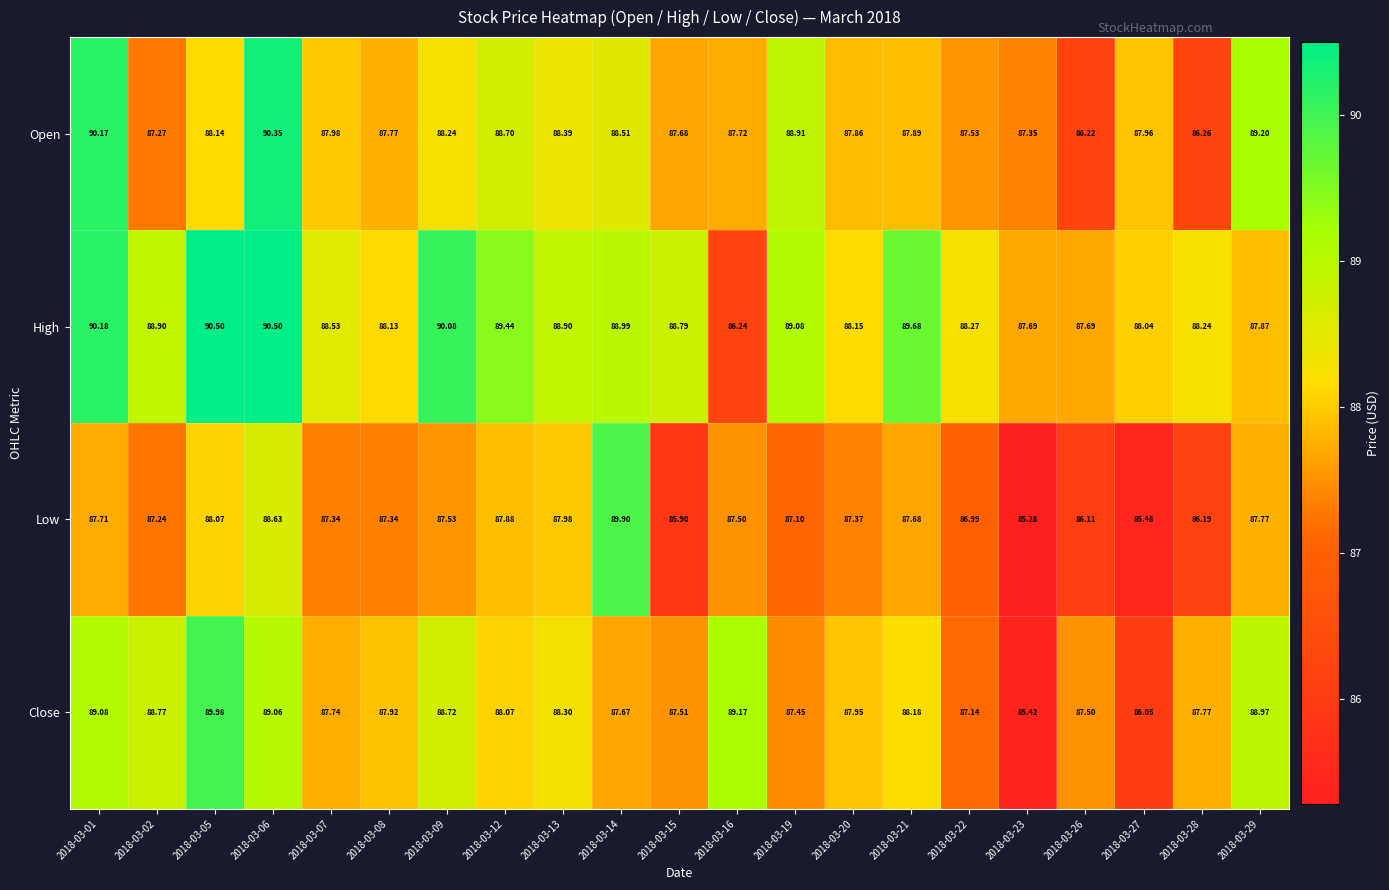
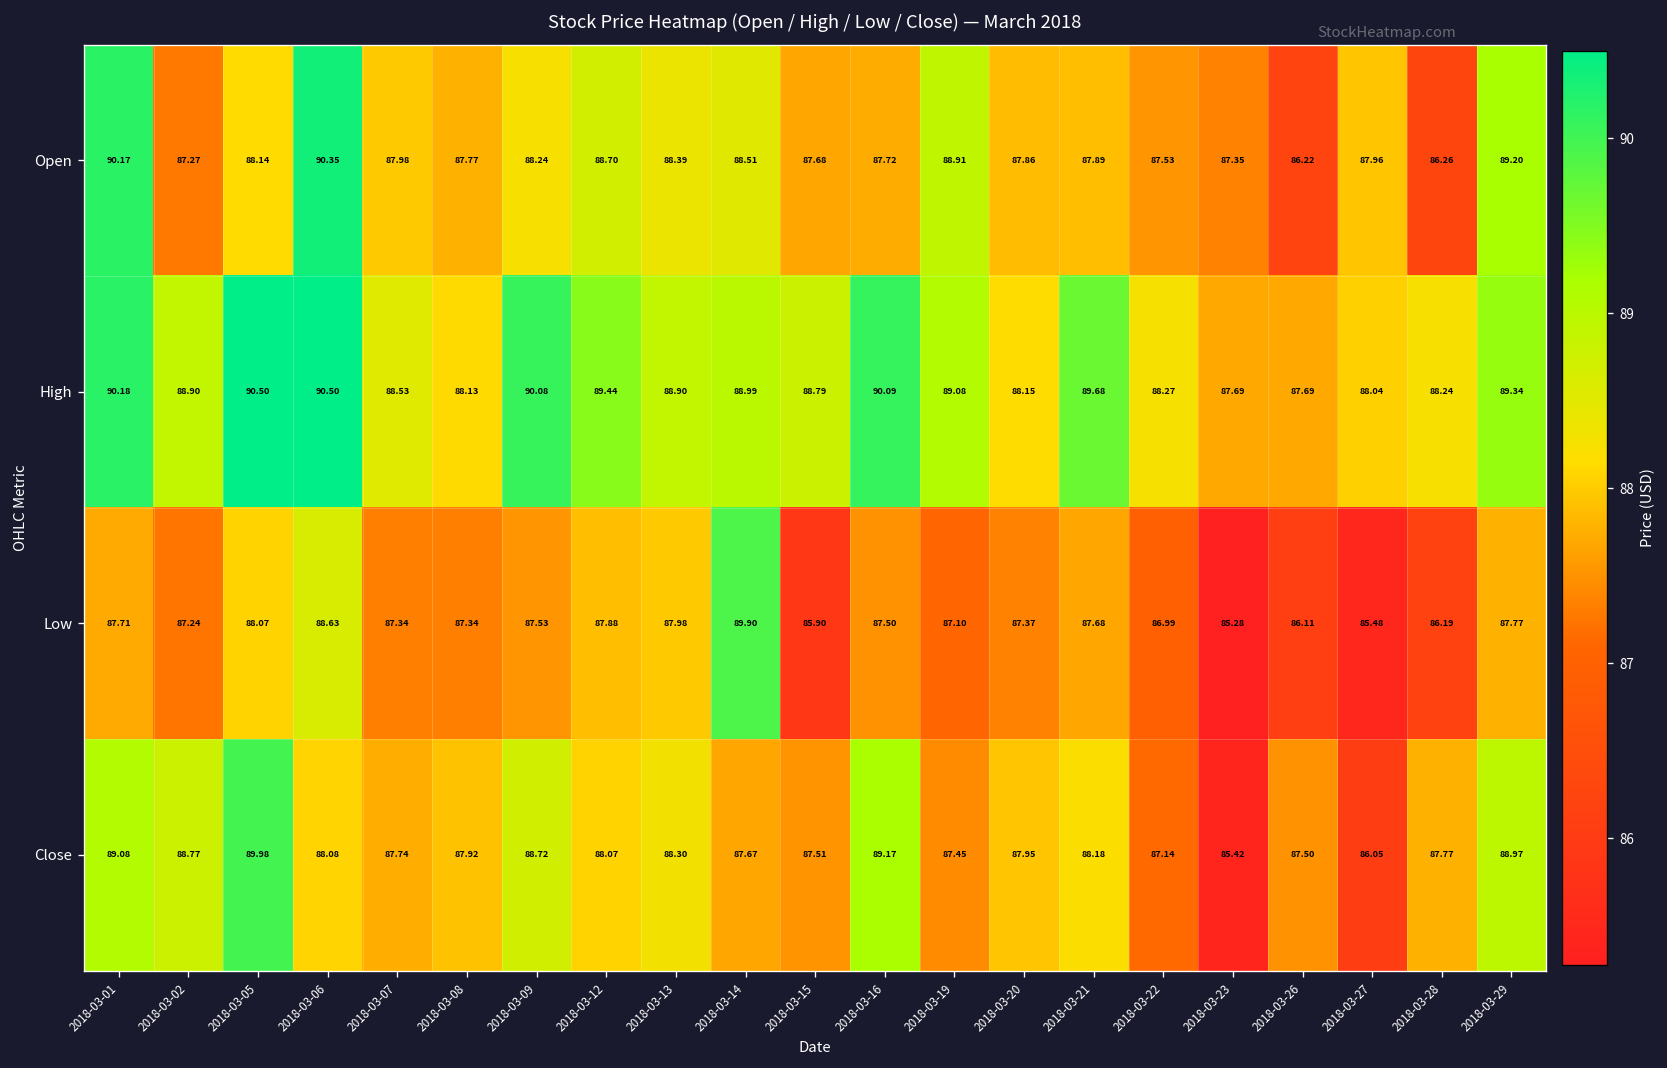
  {
    "Open": {
      "2018-03-01": 90.17,
      "2018-03-02": 87.27,
      "2018-03-05": 88.14,
      "2018-03-06": 90.35,
      "2018-03-07": 87.98,
      "2018-03-08": 87.77,
      "2018-03-09": 88.24,
      "2018-03-12": 88.70,
      "2018-03-13": 88.39,
      "2018-03-14": 88.51,
      "2018-03-15": 87.68,
      "2018-03-16": 87.72,
      "2018-03-19": 88.91,
      "2018-03-20": 87.86,
      "2018-03-21": 87.89,
      "2018-03-22": 87.53,
      "2018-03-23": 87.35,
      "2018-03-26": 86.22,
      "2018-03-27": 87.96,
      "2018-03-28": 86.26,
      "2018-03-29": 89.20
    },
    "High": {
      "2018-03-01": 90.18,
      "2018-03-02": 88.90,
      "2018-03-05": 90.50,
      "2018-03-06": 90.50,
      "2018-03-07": 88.53,
      "2018-03-08": 88.13,
      "2018-03-09": 90.08,
      "2018-03-12": 89.44,
      "2018-03-13": 88.90,
      "2018-03-14": 88.99,
      "2018-03-15": 88.79,
-     "2018-03-16": 86.24,
+     "2018-03-16": 90.09,
      "2018-03-19": 89.08,
      "2018-03-20": 88.15,
      "2018-03-21": 89.68,
      "2018-03-22": 88.27,
      "2018-03-23": 87.69,
      "2018-03-26": 87.69,
      "2018-03-27": 88.04,
      "2018-03-28": 88.24,
-     "2018-03-29": 87.87
+     "2018-03-29": 89.34
    },
    "Low": {
      "2018-03-01": 87.71,
      "2018-03-02": 87.24,
      "2018-03-05": 88.07,
      "2018-03-06": 88.63,
      "2018-03-07": 87.34,
      "2018-03-08": 87.34,
      "2018-03-09": 87.53,
      "2018-03-12": 87.88,
      "2018-03-13": 87.98,
      "2018-03-14": 89.90,
      "2018-03-15": 85.90,
      "2018-03-16": 87.50,
      "2018-03-19": 87.10,
      "2018-03-20": 87.37,
      "2018-03-21": 87.68,
      "2018-03-22": 86.99,
      "2018-03-23": 85.28,
      "2018-03-26": 86.11,
      "2018-03-27": 85.48,
      "2018-03-28": 86.19,
      "2018-03-29": 87.77
    },
    "Close": {
      "2018-03-01": 89.08,
      "2018-03-02": 88.77,
      "2018-03-05": 89.98,
-     "2018-03-06": 89.06,
+     "2018-03-06": 88.08,
      "2018-03-07": 87.74,
      "2018-03-08": 87.92,
      "2018-03-09": 88.72,
      "2018-03-12": 88.07,
      "2018-03-13": 88.30,
      "2018-03-14": 87.67,
      "2018-03-15": 87.51,
      "2018-03-16": 89.17,
      "2018-03-19": 87.45,
      "2018-03-20": 87.95,
      "2018-03-21": 88.18,
      "2018-03-22": 87.14,
      "2018-03-23": 85.42,
      "2018-03-26": 87.50,
      "2018-03-27": 86.05,
      "2018-03-28": 87.77,
      "2018-03-29": 88.97
    }
  }
